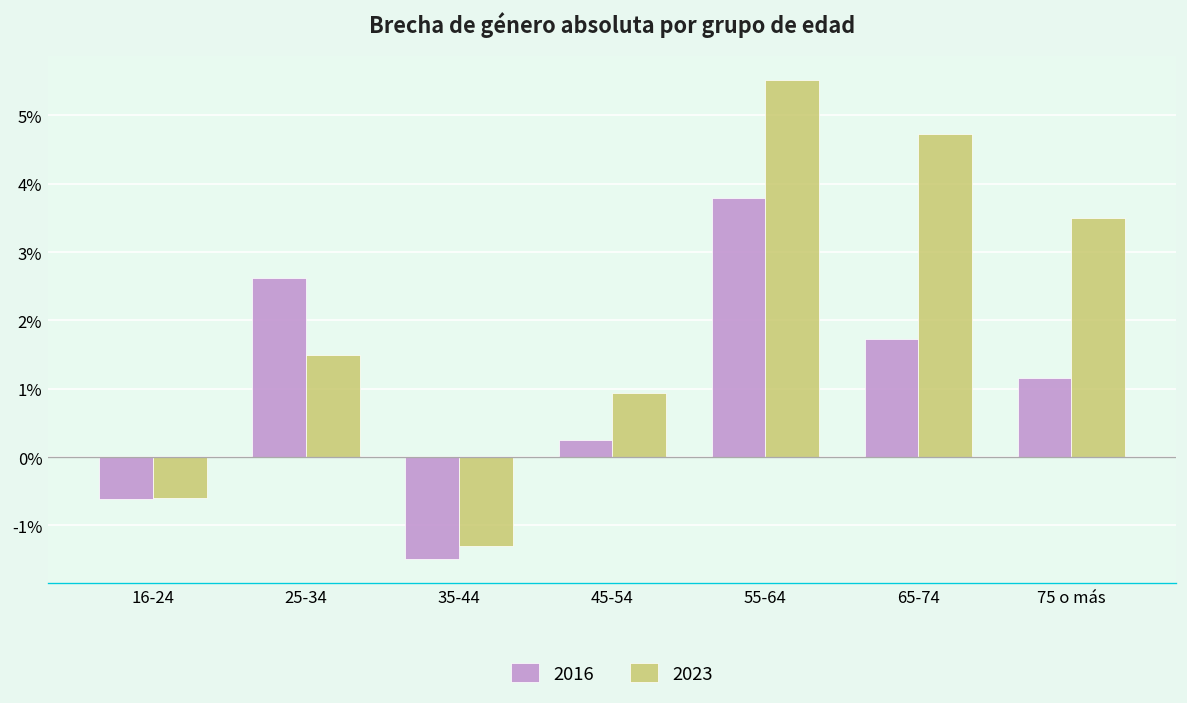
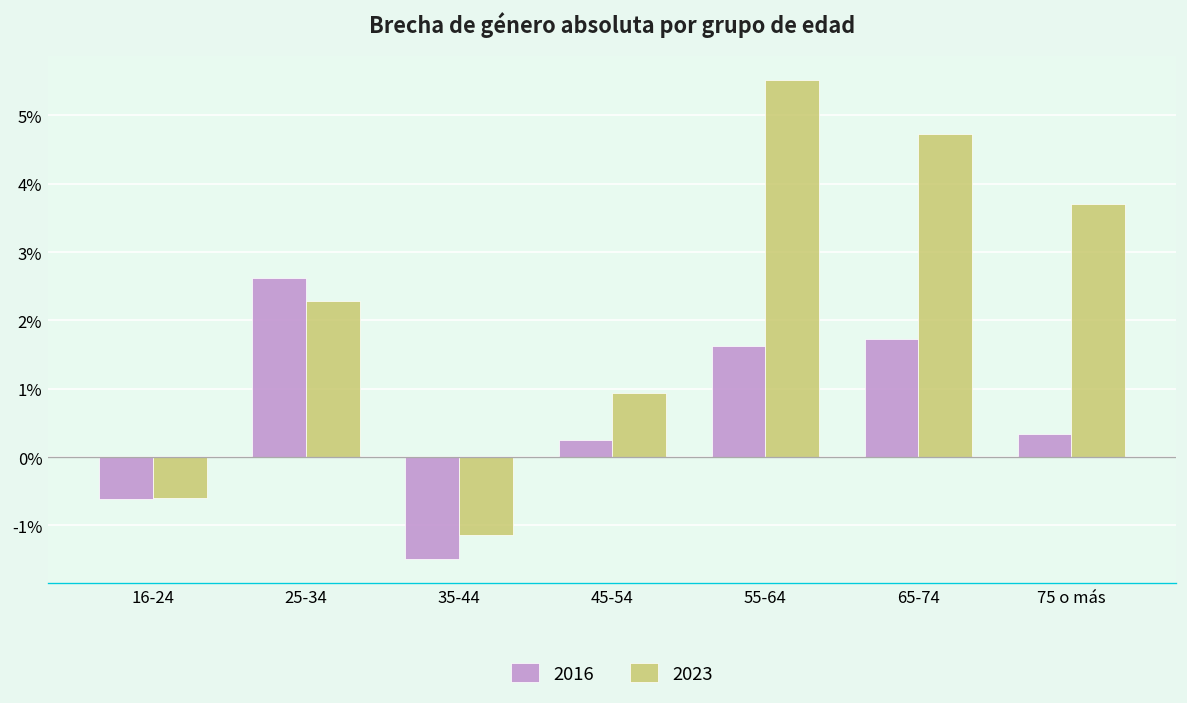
  {
    "2016": {
      "16-24": "-0.6%",
      "25-34": "2.6%",
      "35-44": "-1.5%",
      "45-54": "0.3%",
-     "55-64": "3.8%",
+     "55-64": "1.6%",
      "65-74": "1.7%",
-     "75 o más": "1.2%"
+     "75 o más": "0.3%"
    },
    "2023": {
      "16-24": "-0.6%",
-     "25-34": "1.5%",
-     "35-44": "-1.3%",
+     "25-34": "2.3%",
+     "35-44": "-1.1%",
      "45-54": "0.9%",
      "55-64": "5.5%",
      "65-74": "4.7%",
-     "75 o más": "3.5%"
+     "75 o más": "3.7%"
    }
  }
